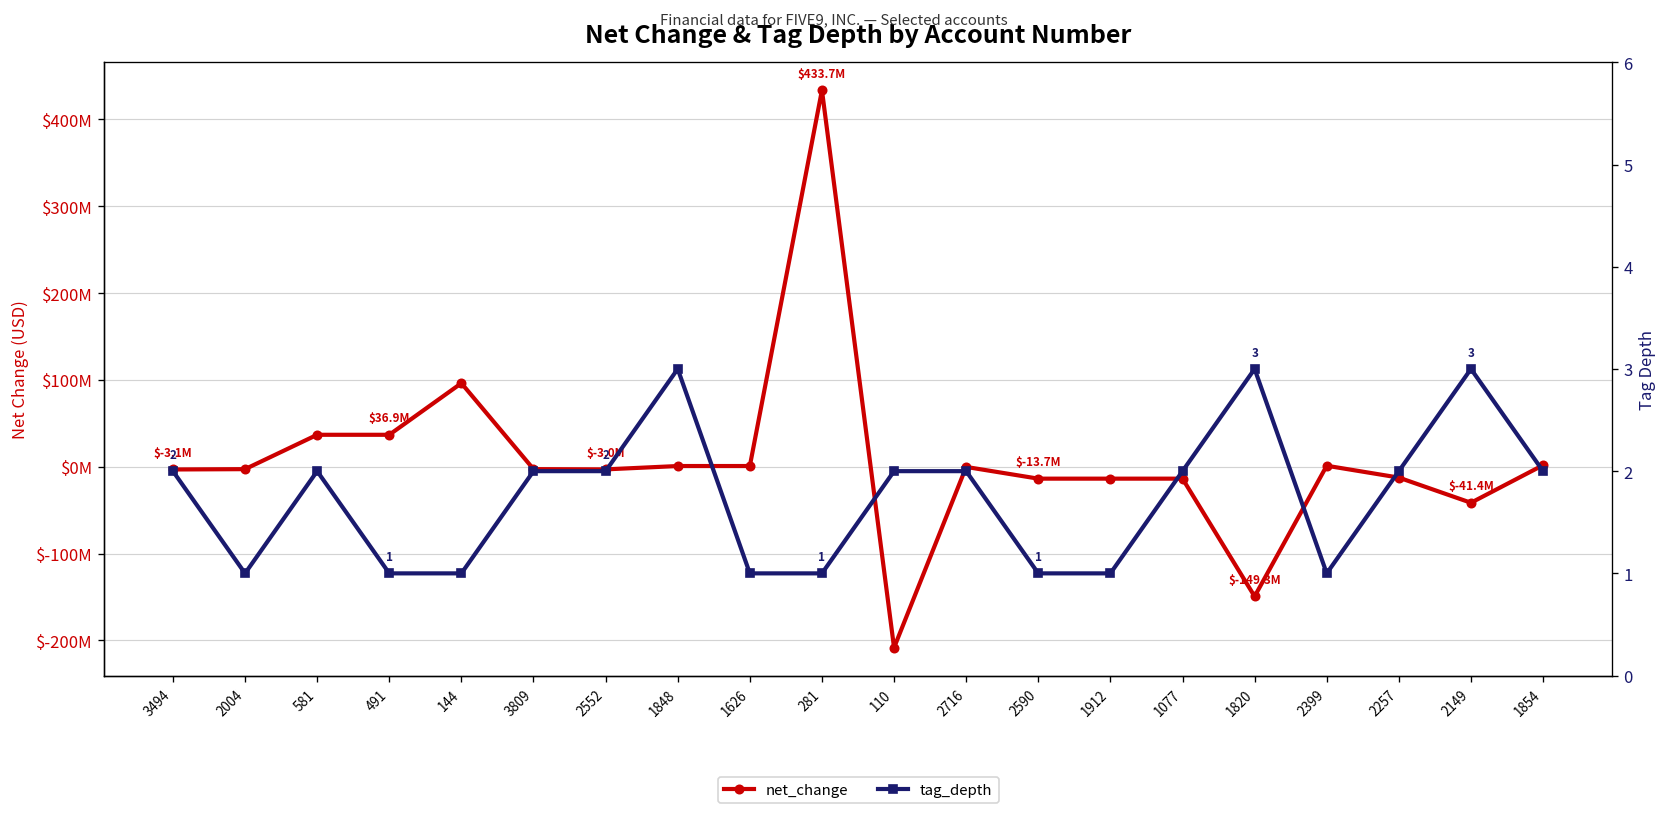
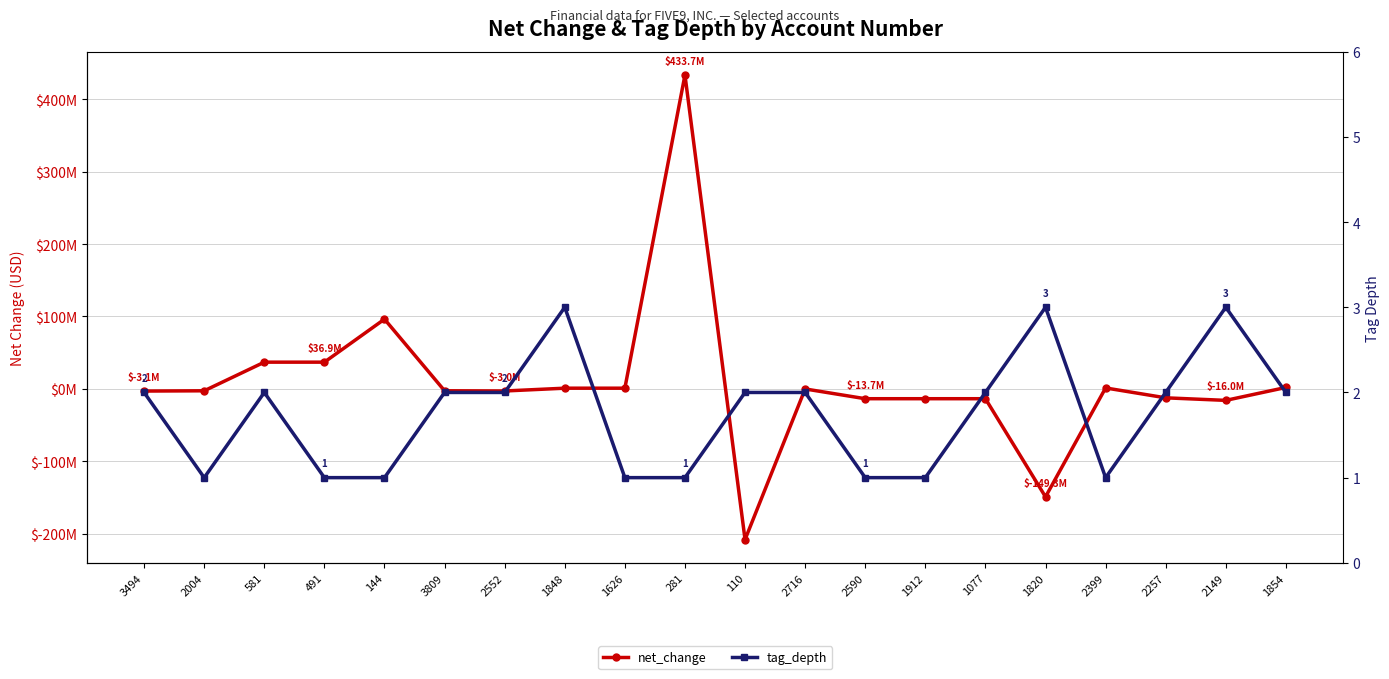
  {
    "net_change": {
      "491": "$36.9M",
      "2552": "$-3.0M",
      "281": "$433.7M",
      "2590": "$-13.7M",
      "1820": "$-149.3M",
-     "2149": "$-41.4M"
+     "2149": "$-16.0M"
    },
    "tag_depth": {
      "491": "1",
      "281": "1",
      "2590": "1",
      "1820": "3",
      "2149": "3"
    }
  }
